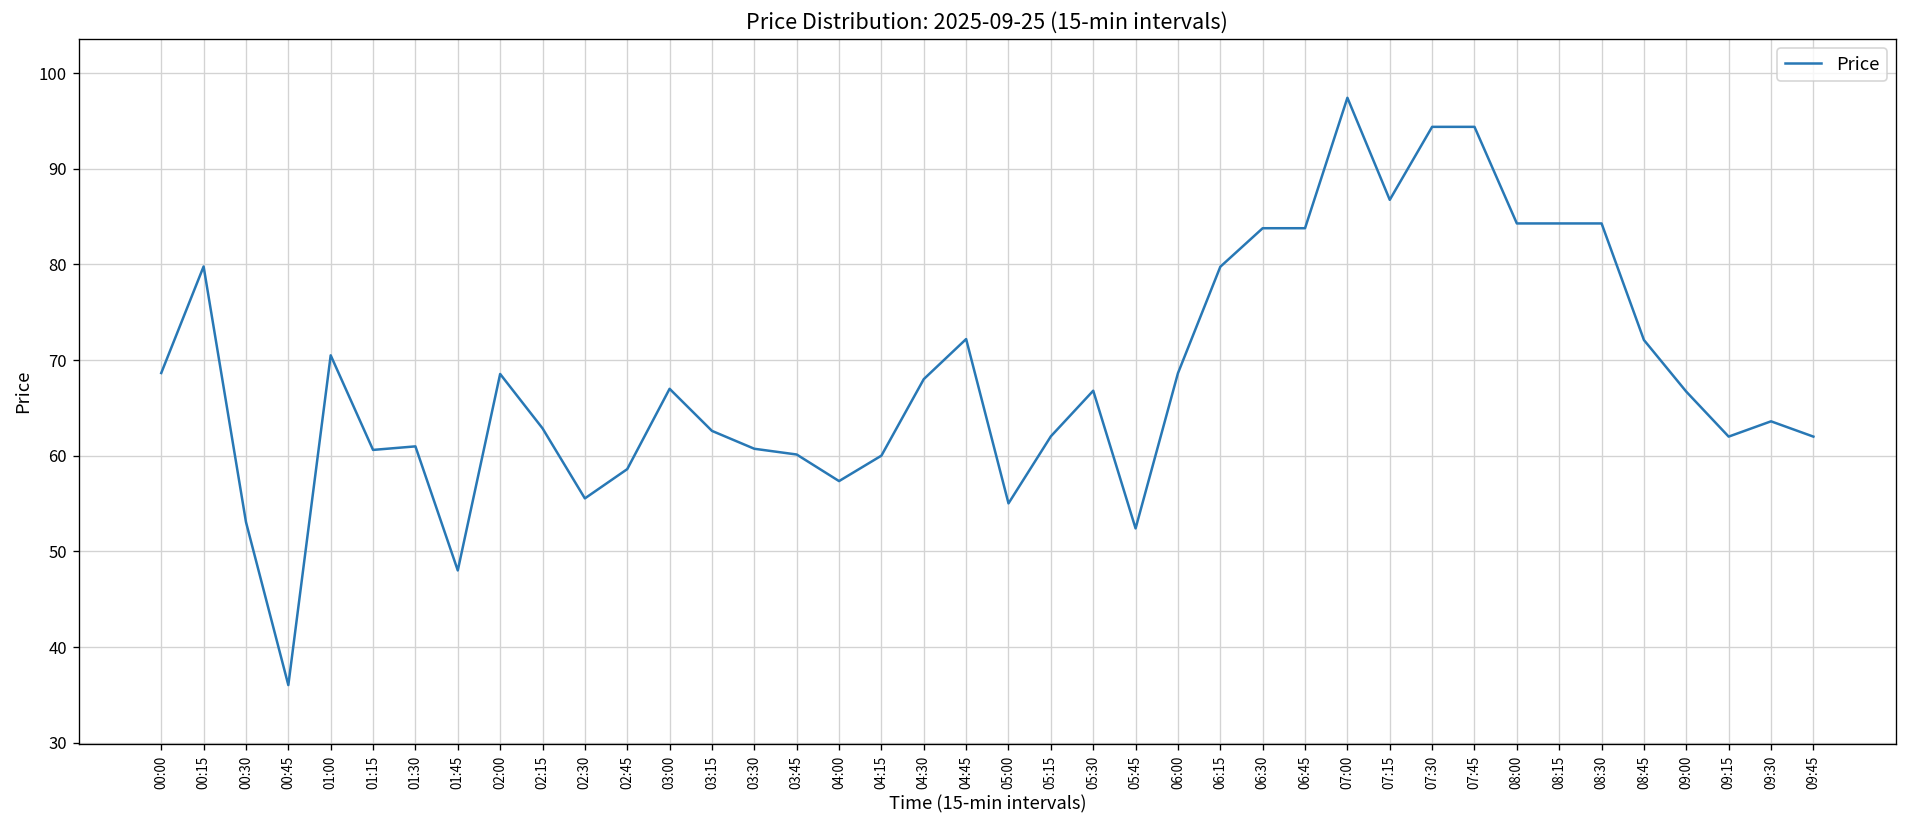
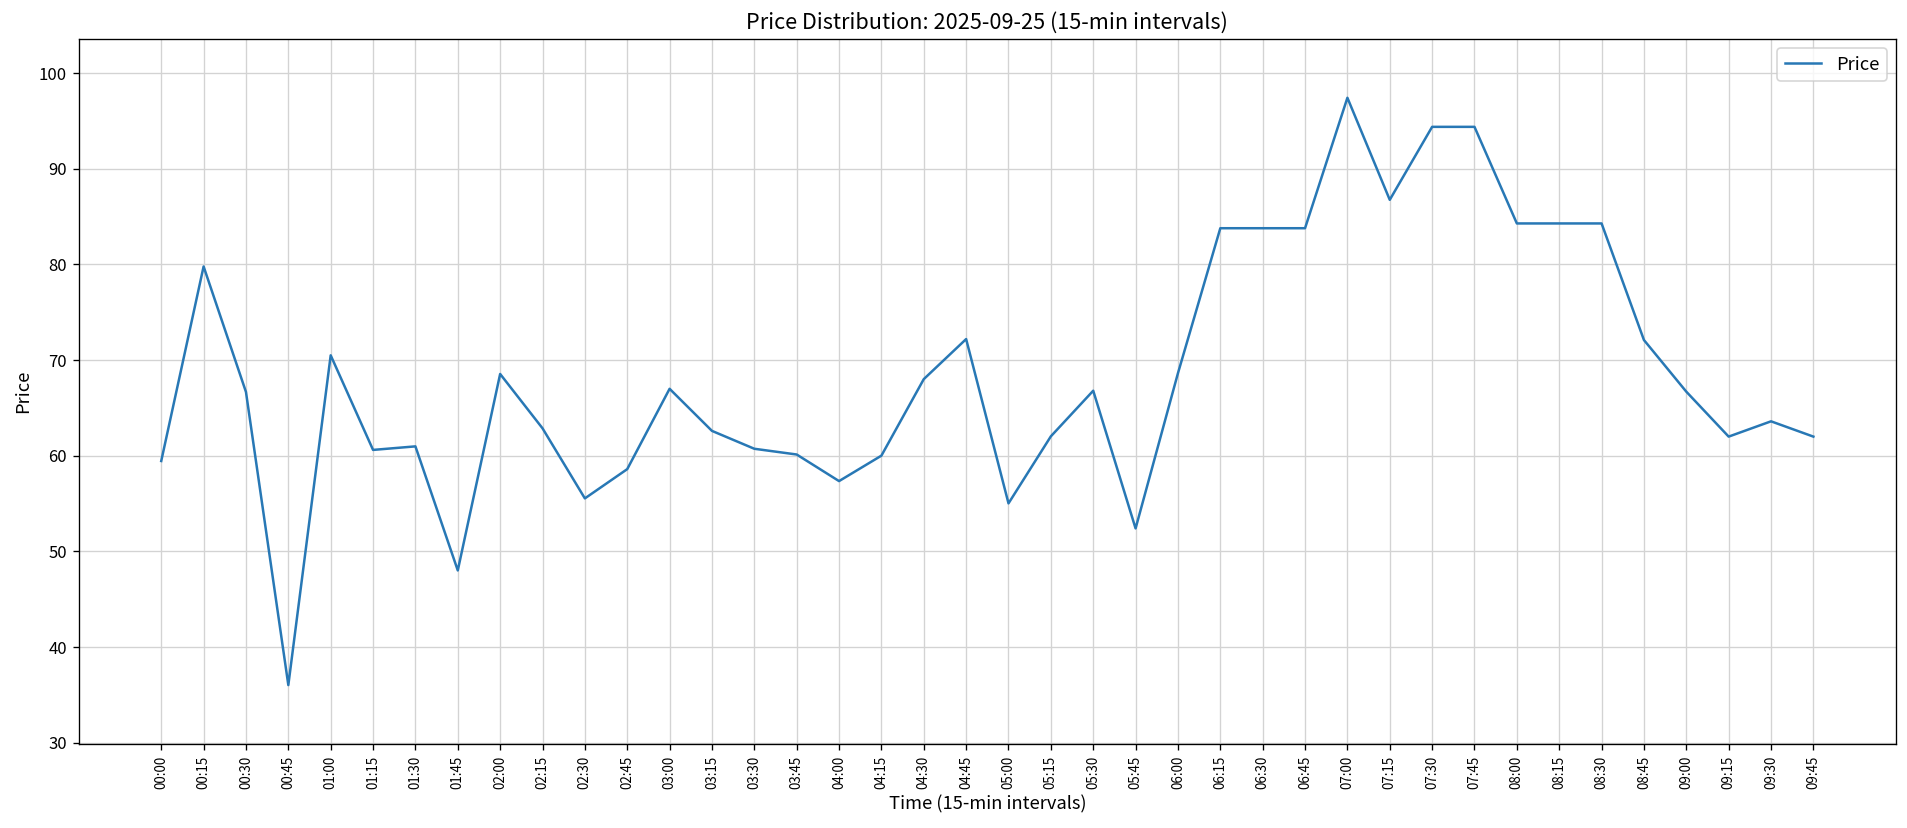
  {
-   "00:00": 69,
+   "00:00": 59,
    "00:15": 80,
-   "00:30": 53,
+   "00:30": 67,
    "00:45": 36,
    "01:00": 71,
    "01:15": 61,
    "01:30": 61,
    "01:45": 48,
    "02:00": 69,
    "02:15": 63,
    "02:30": 56,
    "02:45": 59,
    "03:00": 67,
    "03:15": 63,
    "03:30": 61,
    "03:45": 60,
    "04:00": 57,
    "04:15": 60,
    "04:30": 68,
    "04:45": 72,
    "05:00": 55,
    "05:15": 62,
    "05:30": 67,
    "05:45": 52,
    "06:00": 69,
-   "06:15": 80,
+   "06:15": 84,
    "06:30": 84,
    "06:45": 84,
    "07:00": 97,
    "07:15": 87,
    "07:30": 94,
    "07:45": 94,
    "08:00": 84,
    "08:15": 84,
    "08:30": 84,
    "08:45": 72,
    "09:00": 67,
    "09:15": 62,
    "09:30": 64,
    "09:45": 62
  }
